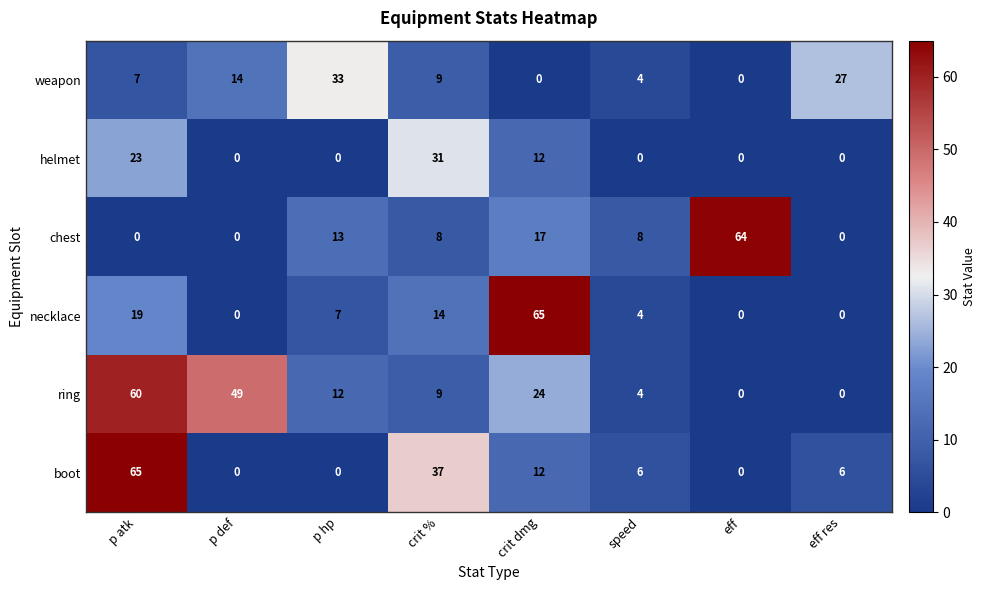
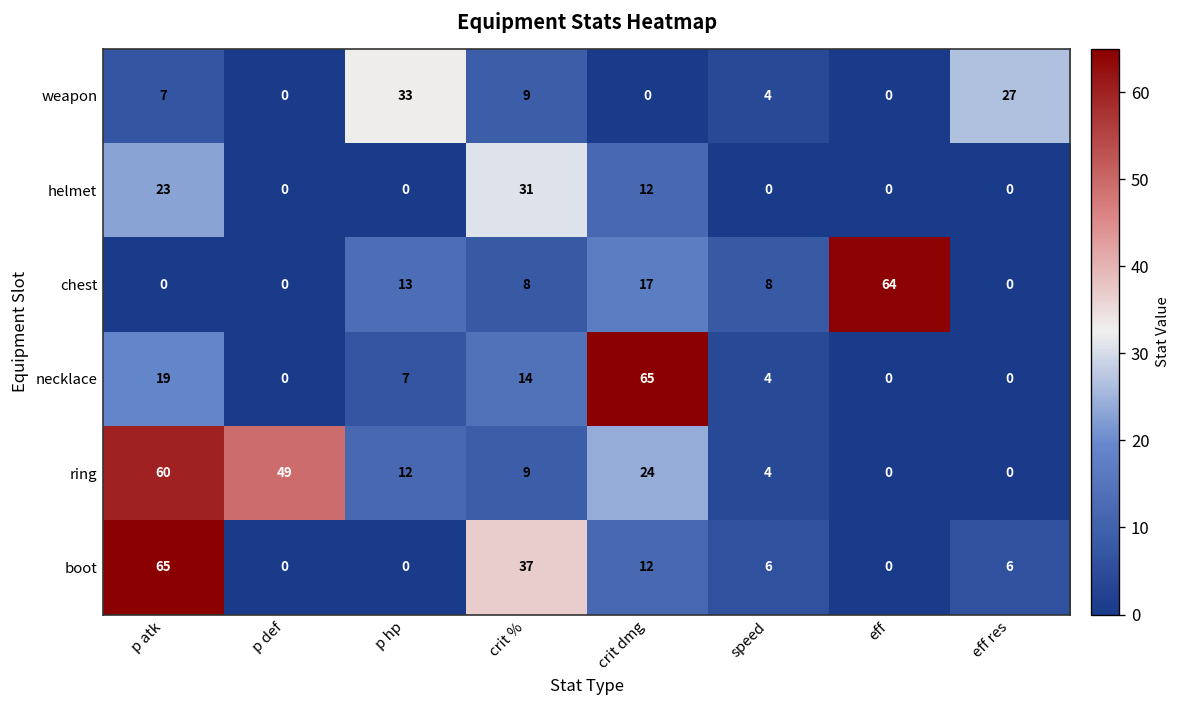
  {
    "weapon": {
      "p atk": 7,
-     "p def": 14,
+     "p def": 0,
      "p hp": 33,
      "crit %": 9,
      "crit dmg": 0,
      "speed": 4,
      "eff": 0,
      "eff res": 27
    },
    "helmet": {
      "p atk": 23,
      "p def": 0,
      "p hp": 0,
      "crit %": 31,
      "crit dmg": 12,
      "speed": 0,
      "eff": 0,
      "eff res": 0
    },
    "chest": {
      "p atk": 0,
      "p def": 0,
      "p hp": 13,
      "crit %": 8,
      "crit dmg": 17,
      "speed": 8,
      "eff": 64,
      "eff res": 0
    },
    "necklace": {
      "p atk": 19,
      "p def": 0,
      "p hp": 7,
      "crit %": 14,
      "crit dmg": 65,
      "speed": 4,
      "eff": 0,
      "eff res": 0
    },
    "ring": {
      "p atk": 60,
      "p def": 49,
      "p hp": 12,
      "crit %": 9,
      "crit dmg": 24,
      "speed": 4,
      "eff": 0,
      "eff res": 0
    },
    "boot": {
      "p atk": 65,
      "p def": 0,
      "p hp": 0,
      "crit %": 37,
      "crit dmg": 12,
      "speed": 6,
      "eff": 0,
      "eff res": 6
    }
  }
